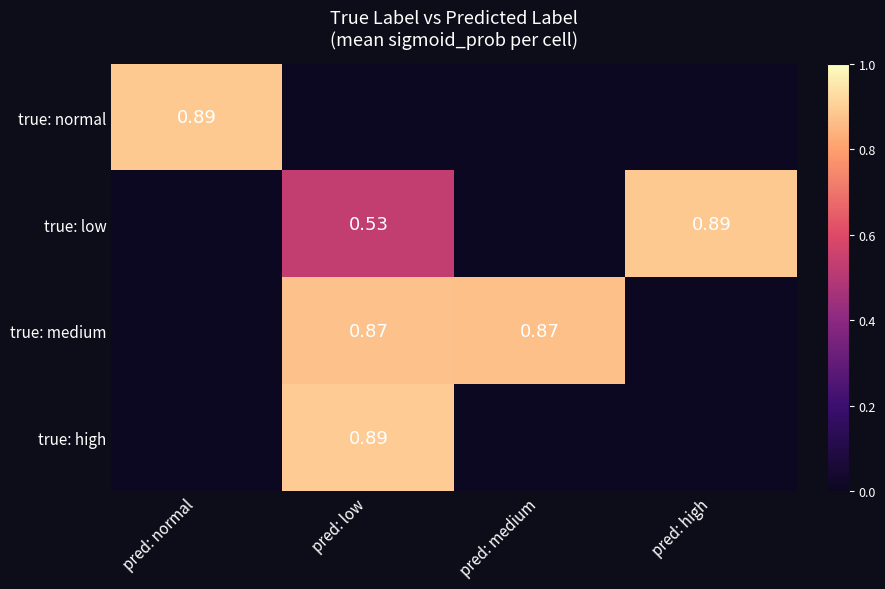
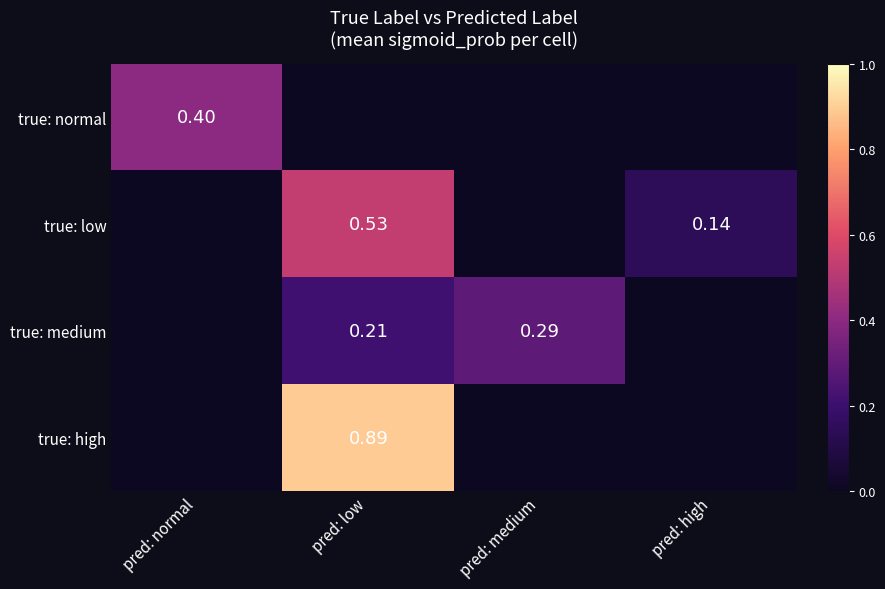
  {
    "true: normal": {
-     "pred: normal": 0.89
+     "pred: normal": 0.40
    },
    "true: low": {
      "pred: low": 0.53,
-     "pred: high": 0.89
+     "pred: high": 0.14
    },
    "true: medium": {
-     "pred: low": 0.87,
-     "pred: medium": 0.87
+     "pred: low": 0.21,
+     "pred: medium": 0.29
    },
    "true: high": {
      "pred: low": 0.89
    }
  }
